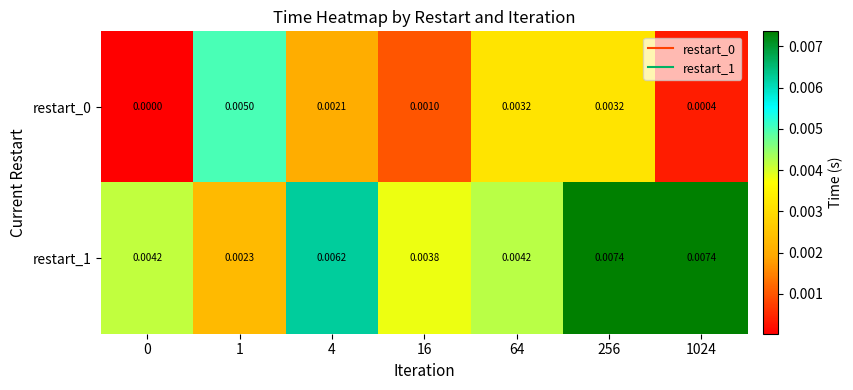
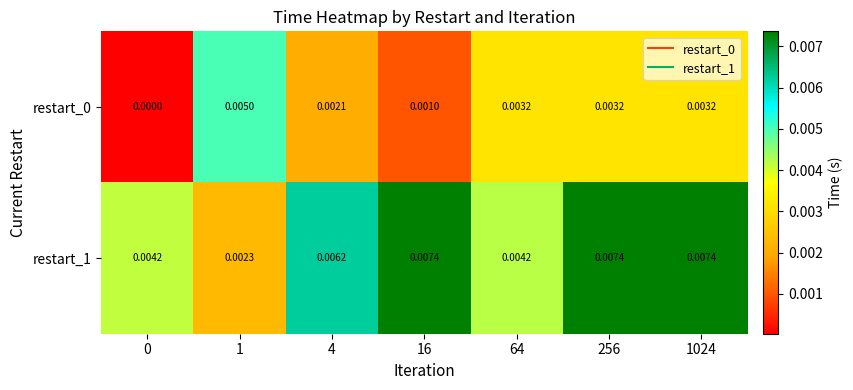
  {
    "restart_0": {
      "0": 0.0000,
      "1": 0.0050,
      "4": 0.0021,
      "16": 0.0010,
      "64": 0.0032,
      "256": 0.0032,
-     "1024": 0.0004
+     "1024": 0.0032
    },
    "restart_1": {
      "0": 0.0042,
      "1": 0.0023,
      "4": 0.0062,
-     "16": 0.0038,
+     "16": 0.0074,
      "64": 0.0042,
      "256": 0.0074,
      "1024": 0.0074
    }
  }
